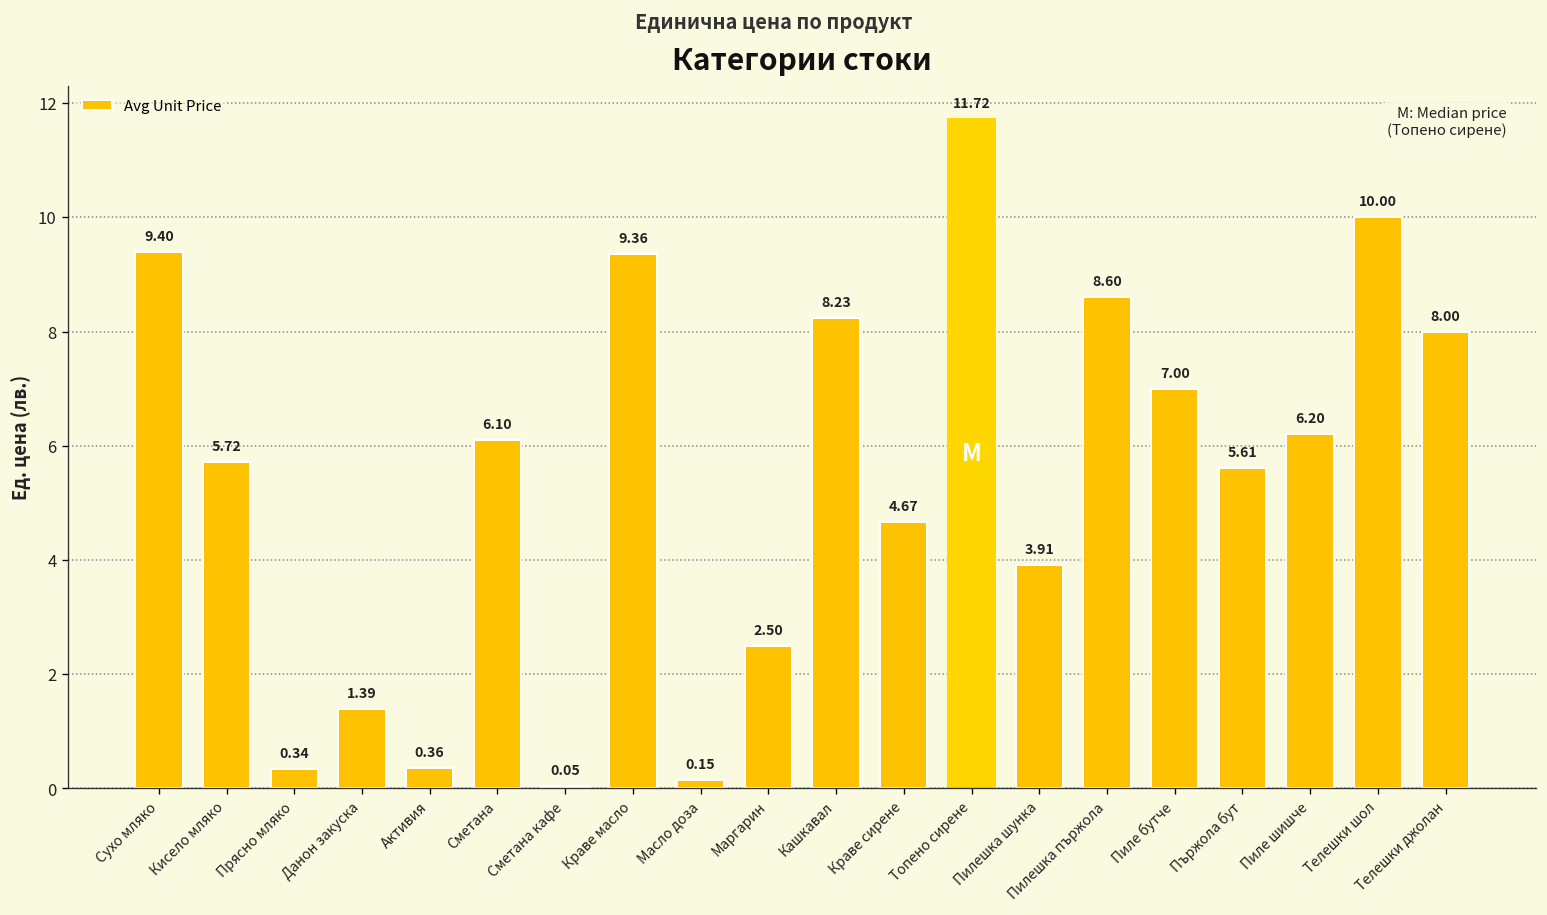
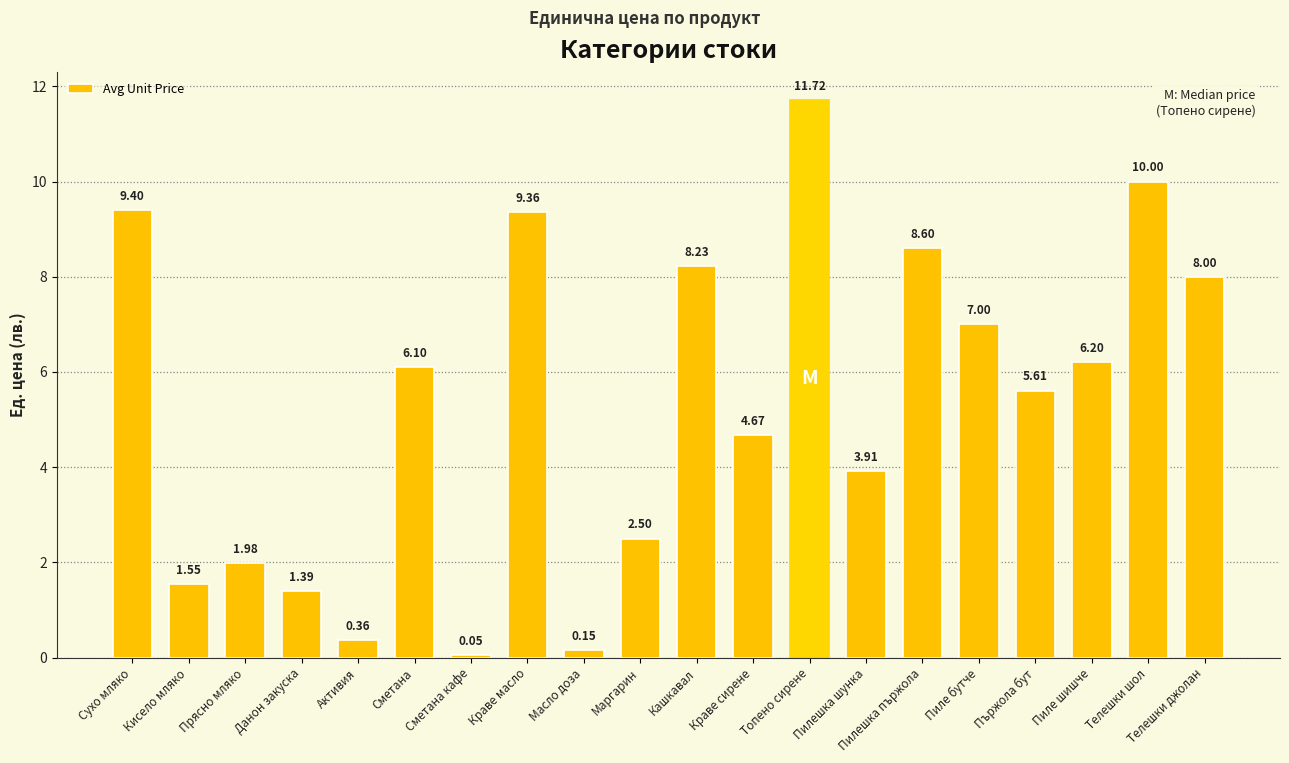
  {
    "Сухо мляко": 9.40,
-   "Кисело мляко": 5.72,
-   "Прясно мляко": 0.34,
+   "Кисело мляко": 1.55,
+   "Прясно мляко": 1.98,
    "Данон закуска": 1.39,
    "Активия": 0.36,
    "Сметана": 6.10,
    "Сметана кафе": 0.05,
    "Краве масло": 9.36,
    "Масло доза": 0.15,
    "Маргарин": 2.50,
    "Кашкавал": 8.23,
    "Краве сирене": 4.67,
    "Топено сирене": 11.72,
    "Пилешка шунка": 3.91,
    "Пилешка пържола": 8.60,
    "Пиле бутче": 7.00,
    "Пържола бут": 5.61,
    "Пиле шишче": 6.20,
    "Телешки шол": 10.00,
    "Телешки джолан": 8.00
  }
